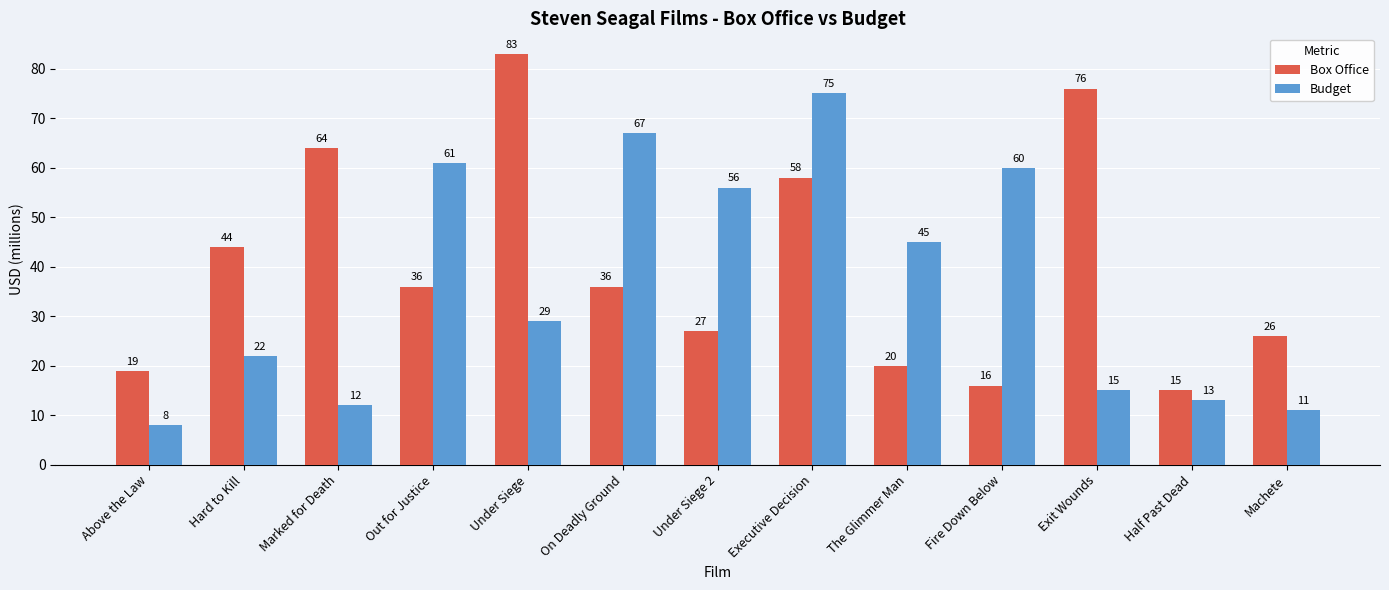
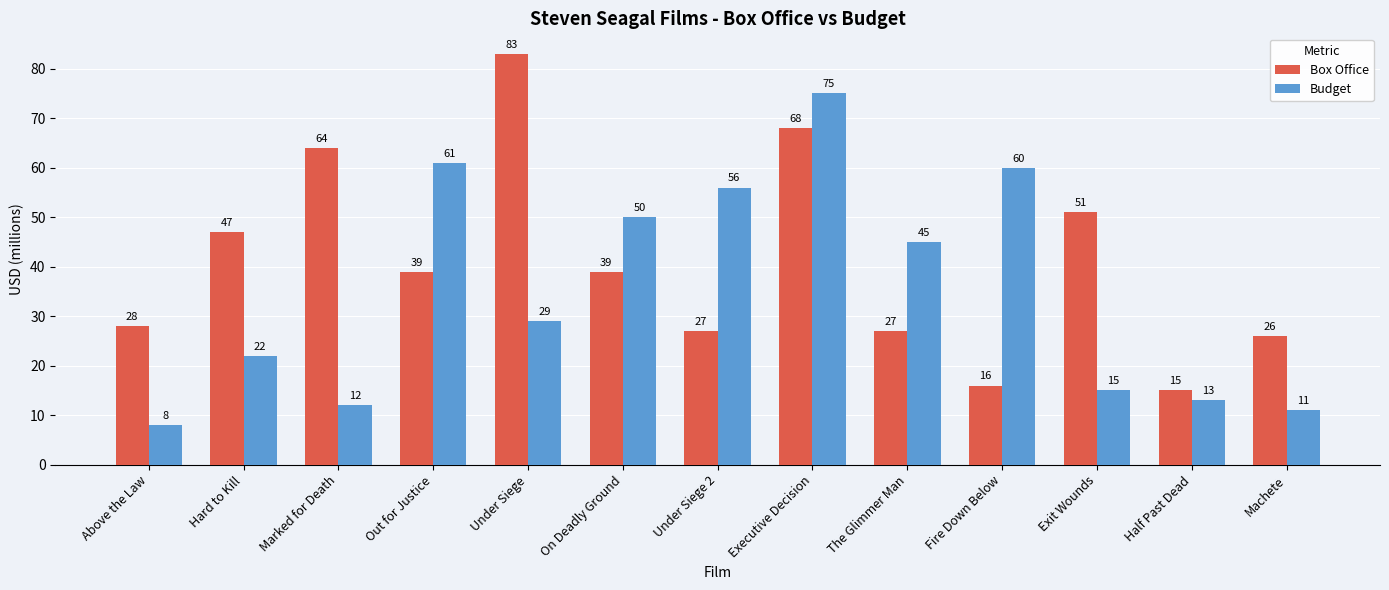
  {
    "Box Office": {
-     "Above the Law": 19,
-     "Hard to Kill": 44,
+     "Above the Law": 28,
+     "Hard to Kill": 47,
      "Marked for Death": 64,
-     "Out for Justice": 36,
+     "Out for Justice": 39,
      "Under Siege": 83,
-     "On Deadly Ground": 36,
+     "On Deadly Ground": 39,
      "Under Siege 2": 27,
-     "Executive Decision": 58,
-     "The Glimmer Man": 20,
+     "Executive Decision": 68,
+     "The Glimmer Man": 27,
      "Fire Down Below": 16,
-     "Exit Wounds": 76,
+     "Exit Wounds": 51,
      "Half Past Dead": 15,
      "Machete": 26
    },
    "Budget": {
      "Above the Law": 8,
      "Hard to Kill": 22,
      "Marked for Death": 12,
      "Out for Justice": 61,
      "Under Siege": 29,
-     "On Deadly Ground": 67,
+     "On Deadly Ground": 50,
      "Under Siege 2": 56,
      "Executive Decision": 75,
      "The Glimmer Man": 45,
      "Fire Down Below": 60,
      "Exit Wounds": 15,
      "Half Past Dead": 13,
      "Machete": 11
    }
  }
